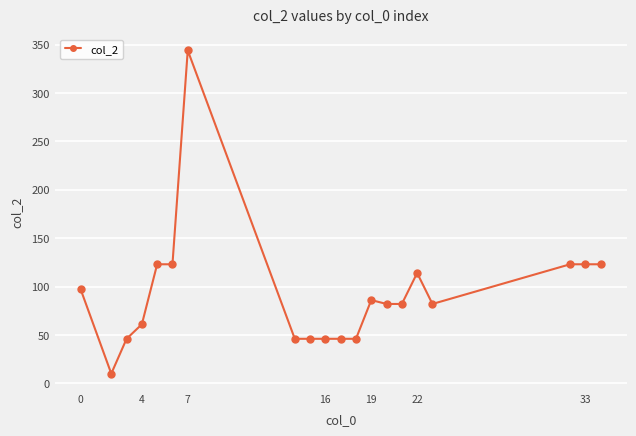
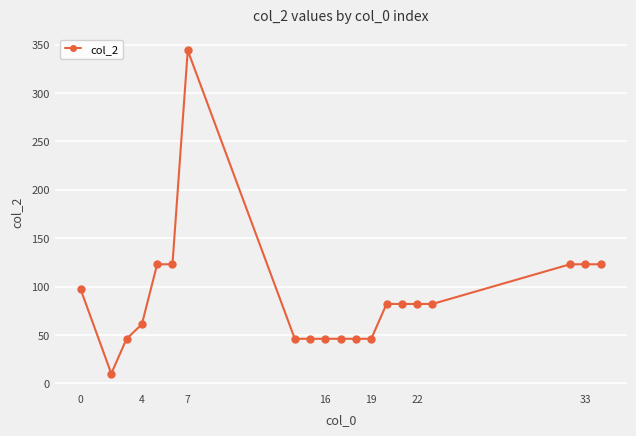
  {
    "0": 100,
    "4": 60,
    "7": 340,
    "16": 50,
-   "19": 90,
-   "22": 110,
+   "19": 50,
+   "22": 80,
    "33": 120
  }
